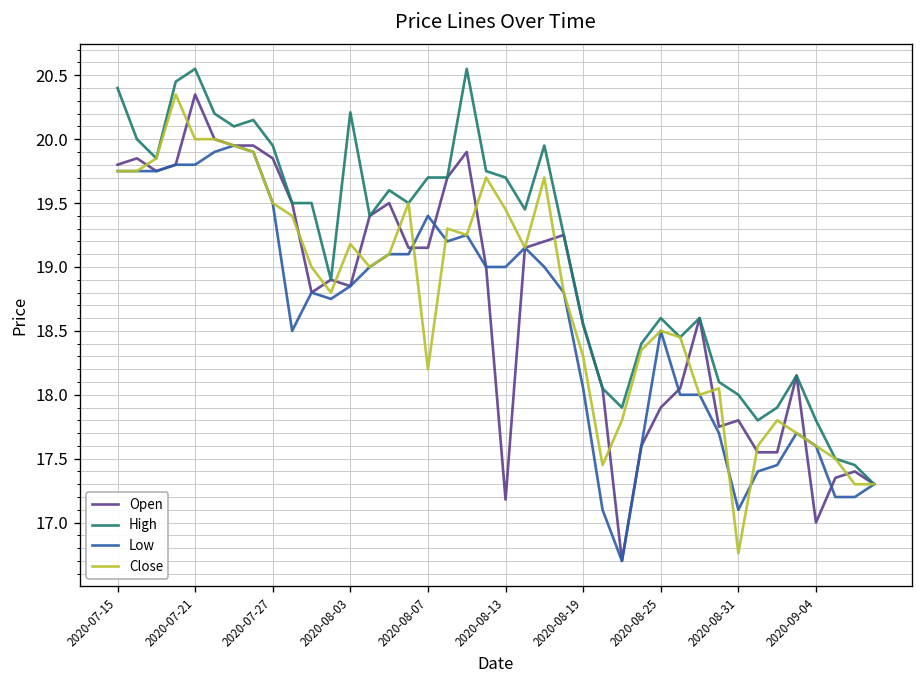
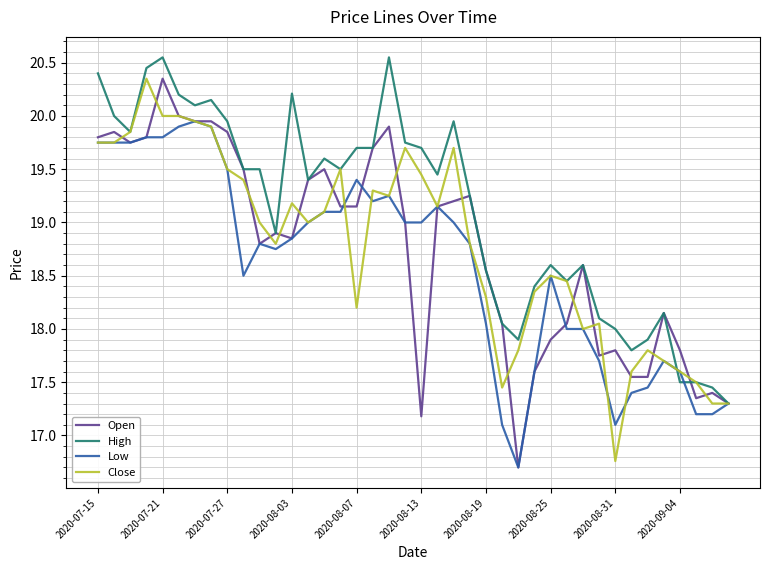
  {
    "Open": {
      "2020-07-15": 19.8,
      "2020-07-21": 20.35,
      "2020-07-27": 19.85,
      "2020-08-07": 19.15,
      "2020-08-13": 17.2,
      "2020-08-25": 17.9,
      "2020-08-31": 17.8,
-     "2020-09-04": 17.0
+     "2020-09-04": 17.8
    },
    "High": {
      "2020-07-15": 20.4,
      "2020-07-21": 20.55,
      "2020-07-27": 19.95,
      "2020-08-03": 20.2,
      "2020-08-07": 19.7,
      "2020-08-13": 19.7,
      "2020-08-25": 18.6,
      "2020-08-31": 18.0,
-     "2020-09-04": 17.8
+     "2020-09-04": 17.5
    },
    "Low": {
      "2020-07-21": 19.8,
      "2020-08-07": 19.4,
      "2020-08-13": 19.0,
      "2020-08-19": 18.05,
      "2020-08-31": 17.1
    },
    "Close": {
      "2020-07-21": 20.0,
      "2020-08-03": 19.2,
      "2020-08-07": 18.2,
      "2020-08-13": 19.45,
      "2020-08-19": 18.3,
      "2020-08-31": 16.76
    }
  }
